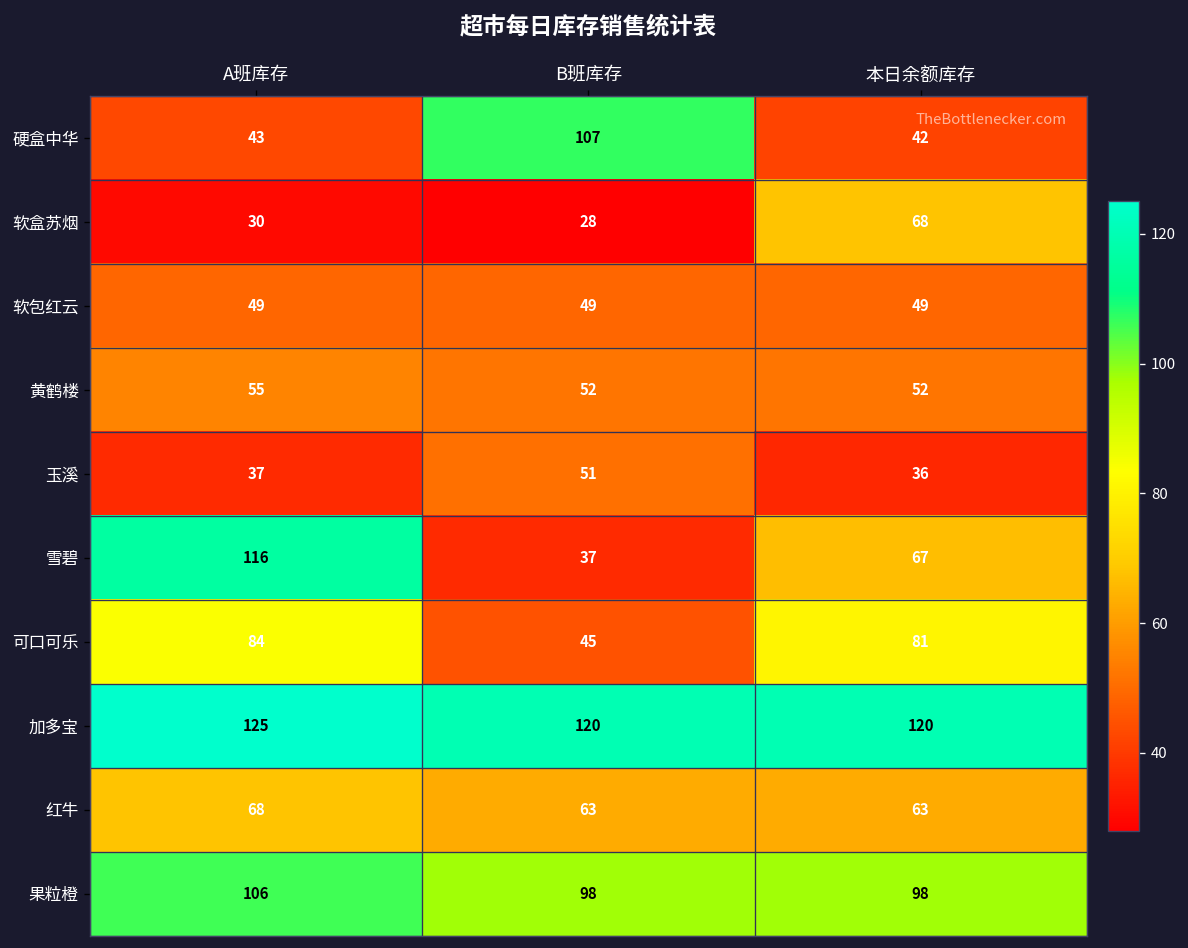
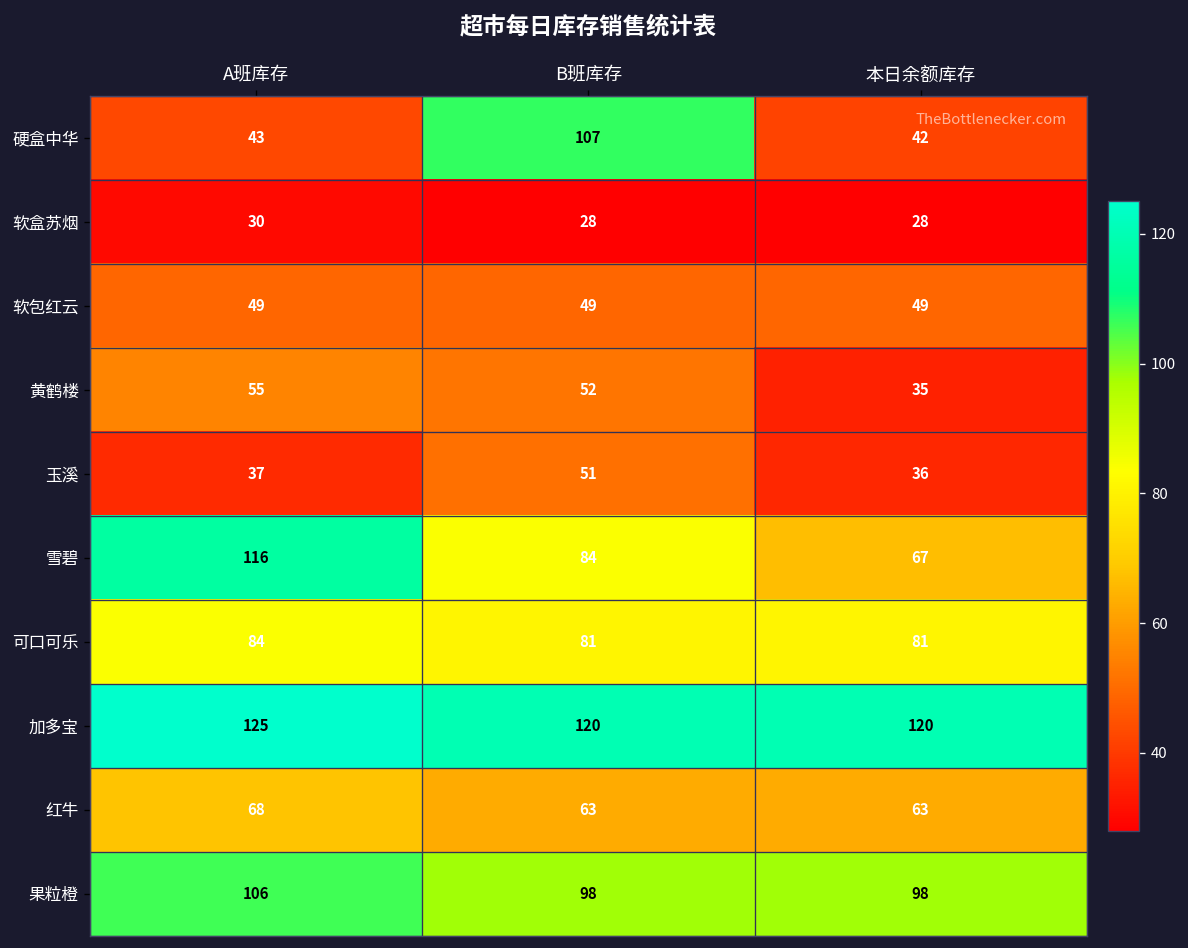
  {
    "硬盒中华": {
      "A班库存": 43,
      "B班库存": 107
    },
    "软盒苏烟": {
      "A班库存": 30,
      "B班库存": 28,
-     "本日余额库存": 68
+     "本日余额库存": 28
    },
    "软包红云": {
      "A班库存": 49,
      "B班库存": 49,
      "本日余额库存": 49
    },
    "黄鹤楼": {
      "A班库存": 55,
      "B班库存": 52,
-     "本日余额库存": 52
+     "本日余额库存": 35
    },
    "玉溪": {
      "A班库存": 37,
      "B班库存": 51,
      "本日余额库存": 36
    },
    "雪碧": {
      "A班库存": 116,
-     "B班库存": 37,
+     "B班库存": 84,
      "本日余额库存": 67
    },
    "可口可乐": {
      "A班库存": 84,
-     "B班库存": 45,
+     "B班库存": 81,
      "本日余额库存": 81
    },
    "加多宝": {
      "A班库存": 125,
      "B班库存": 120,
      "本日余额库存": 120
    },
    "红牛": {
      "A班库存": 68,
      "B班库存": 63,
      "本日余额库存": 63
    },
    "果粒橙": {
      "A班库存": 106,
      "B班库存": 98,
      "本日余额库存": 98
    }
  }
